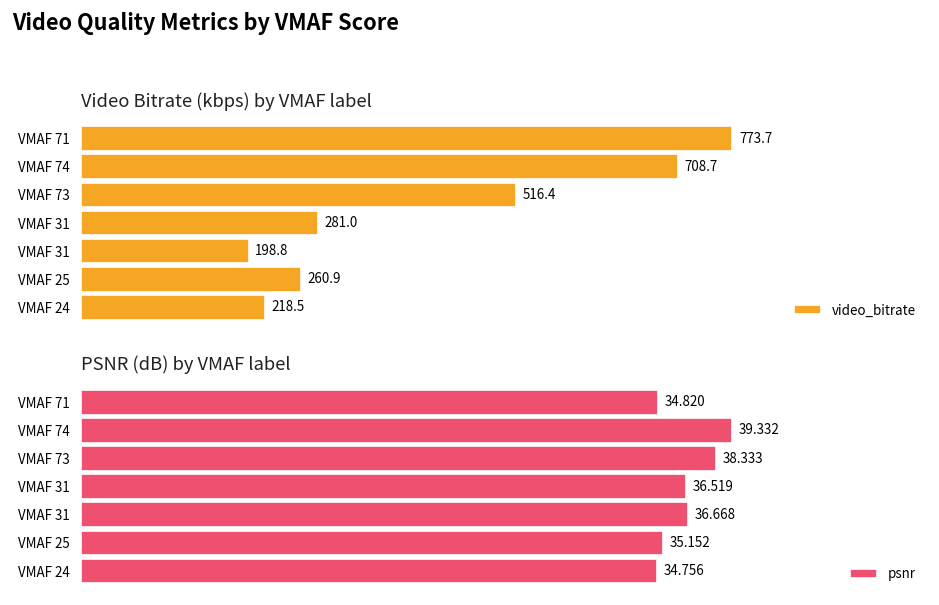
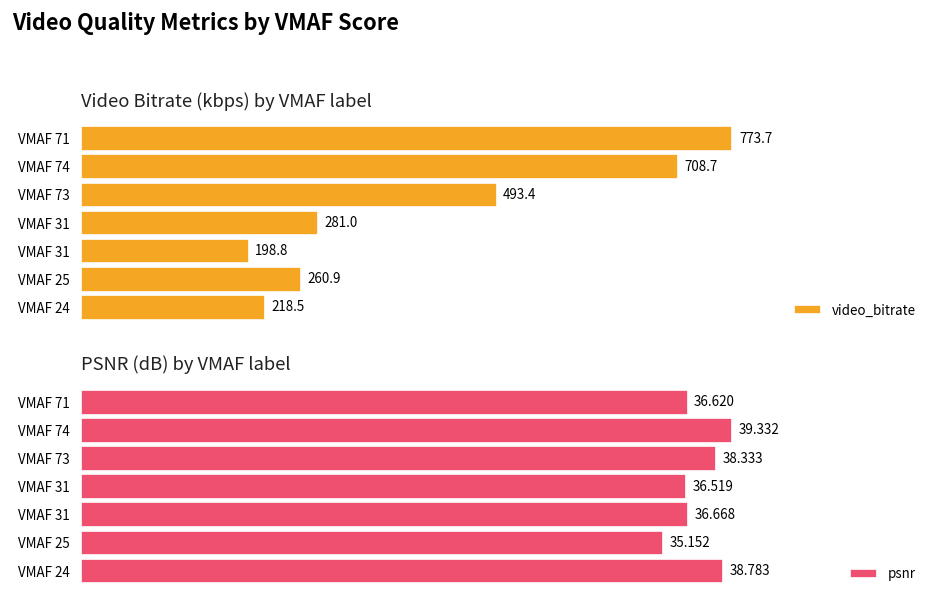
  {
    "Video Bitrate (kbps) by VMAF label": {
      "VMAF 71": 773.7,
      "VMAF 74": 708.7,
-     "VMAF 73": 516.4,
+     "VMAF 73": 493.4,
      "VMAF 25": 260.9,
      "VMAF 24": 218.5
    },
    "PSNR (dB) by VMAF label": {
-     "VMAF 71": 34.820,
+     "VMAF 71": 36.620,
      "VMAF 74": 39.332,
      "VMAF 73": 38.333,
      "VMAF 25": 35.152,
-     "VMAF 24": 34.756
+     "VMAF 24": 38.783
    }
  }
